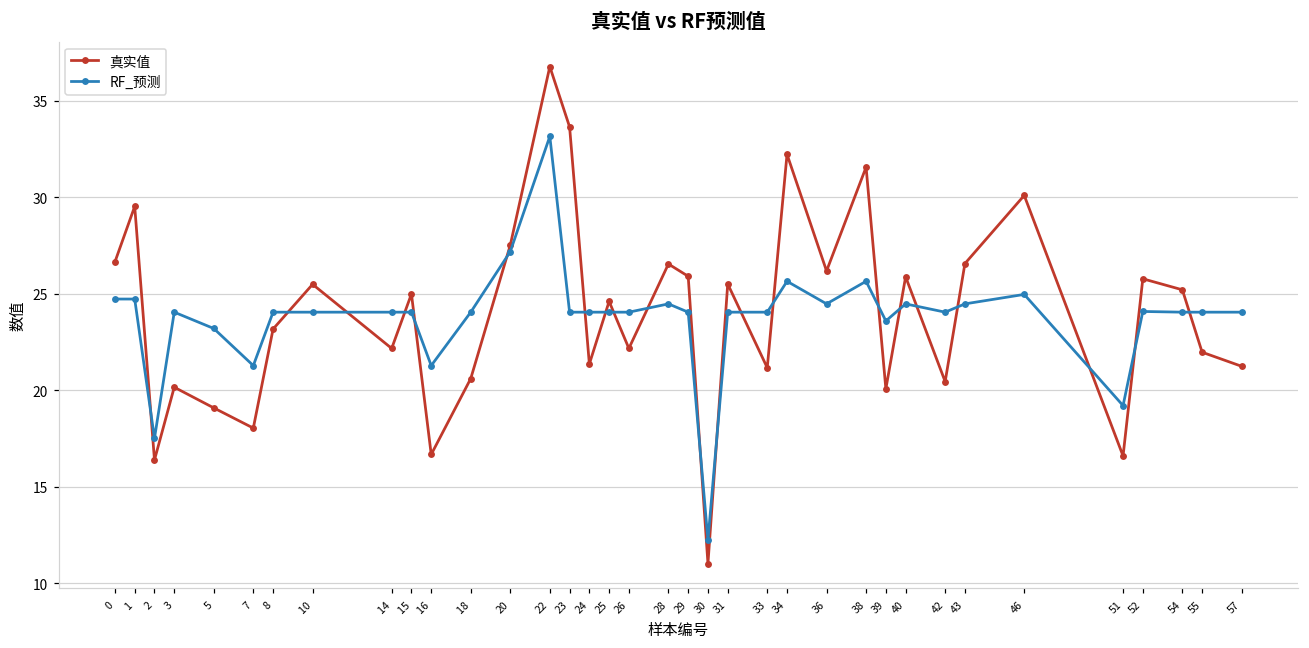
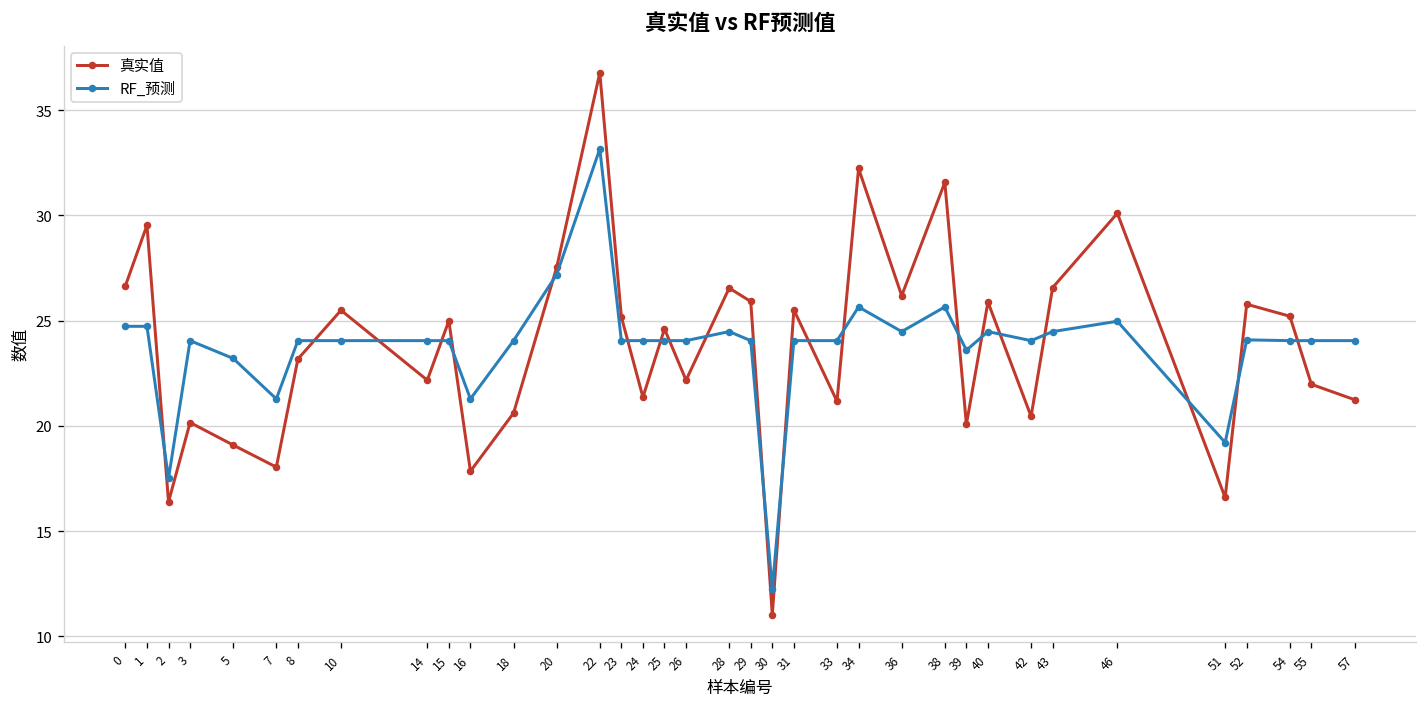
  {
    "真实值": {
      "0": 26.7,
      "1": 29.5,
      "2": 16.4,
      "3": 20.2,
      "5": 19.1,
      "7": 18.0,
      "8": 23.2,
      "10": 25.5,
      "14": 22.2,
      "15": 25.0,
-     "16": 16.7,
+     "16": 17.8,
      "18": 20.6,
      "20": 27.5,
      "22": 36.8,
-     "23": 33.7,
+     "23": 25.2,
      "24": 21.4,
      "25": 24.6,
      "26": 22.2,
      "28": 26.5,
      "29": 25.9,
      "30": 11.0,
      "31": 25.5,
      "33": 21.2,
      "34": 32.2,
      "36": 26.2,
      "38": 31.6,
      "39": 20.1,
      "40": 25.9,
      "42": 20.5,
      "43": 26.6,
      "46": 30.1,
      "51": 16.6,
      "52": 25.8,
      "54": 25.2,
      "55": 22.0,
      "57": 21.2
    },
    "RF_预测": {
      "0": 24.7,
      "1": 24.7,
      "2": 17.5,
      "3": 24.0,
      "5": 23.2,
      "7": 21.3,
      "8": 24.0,
      "10": 24.0,
      "14": 24.0,
      "15": 24.0,
      "16": 21.3,
      "18": 24.0,
      "20": 27.2,
      "22": 33.2,
      "23": 24.0,
      "24": 24.0,
      "25": 24.0,
      "26": 24.0,
      "28": 24.5,
      "29": 24.0,
      "30": 12.2,
      "31": 24.0,
      "33": 24.0,
      "34": 25.7,
      "36": 24.5,
      "38": 25.7,
      "39": 23.6,
      "40": 24.5,
      "42": 24.0,
      "43": 24.5,
      "46": 25.0,
      "51": 19.2,
      "52": 24.1,
      "54": 24.0,
      "55": 24.0,
      "57": 24.0
    }
  }
